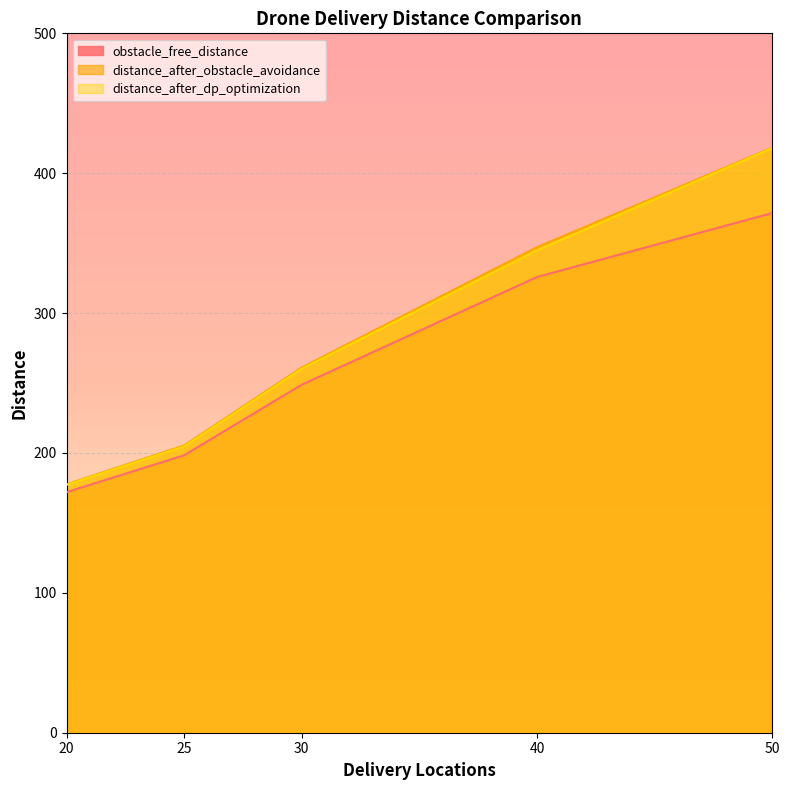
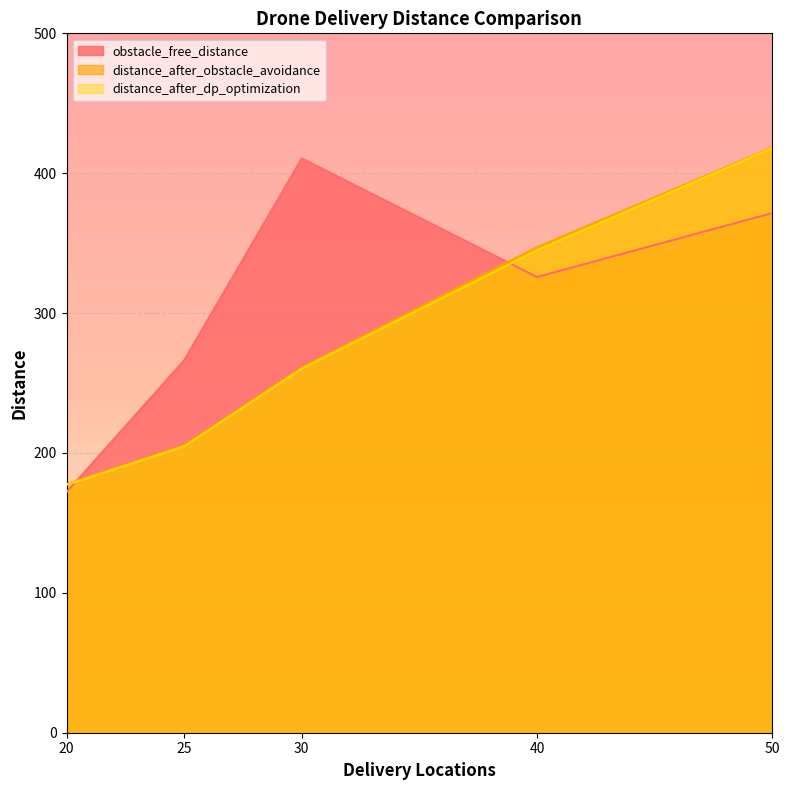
  {
    "obstacle_free_distance": {
      "20": 172,
-     "25": 198,
-     "30": 249,
+     "25": 266,
+     "30": 411,
      "40": 326,
      "50": 372
    }
  }
